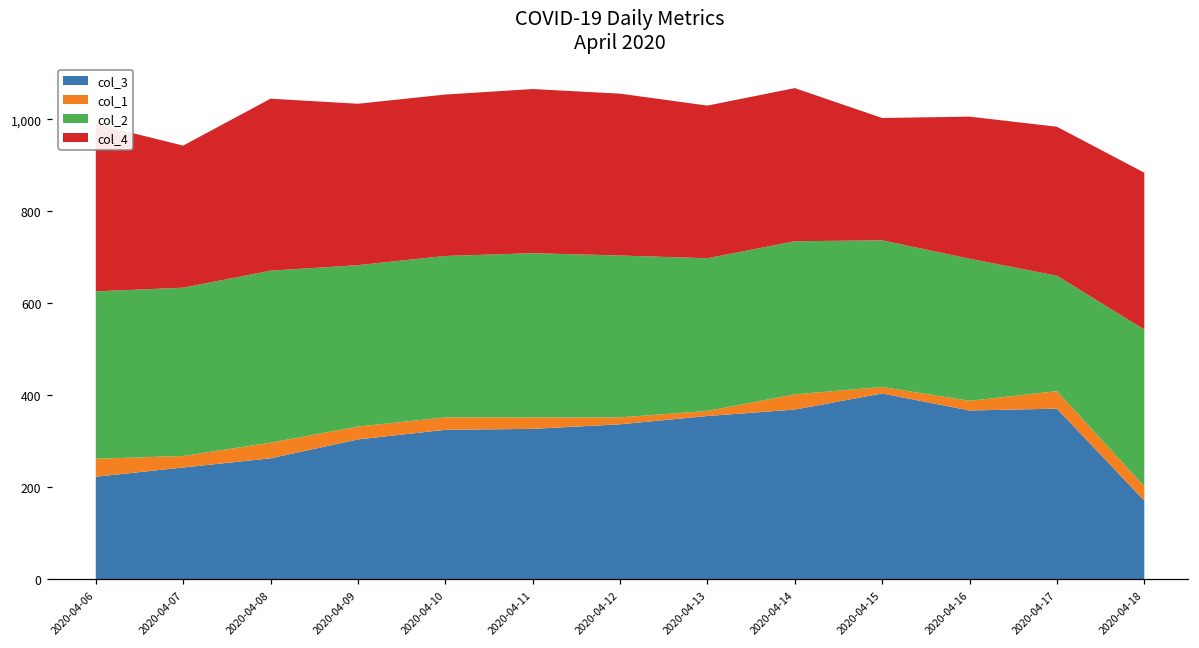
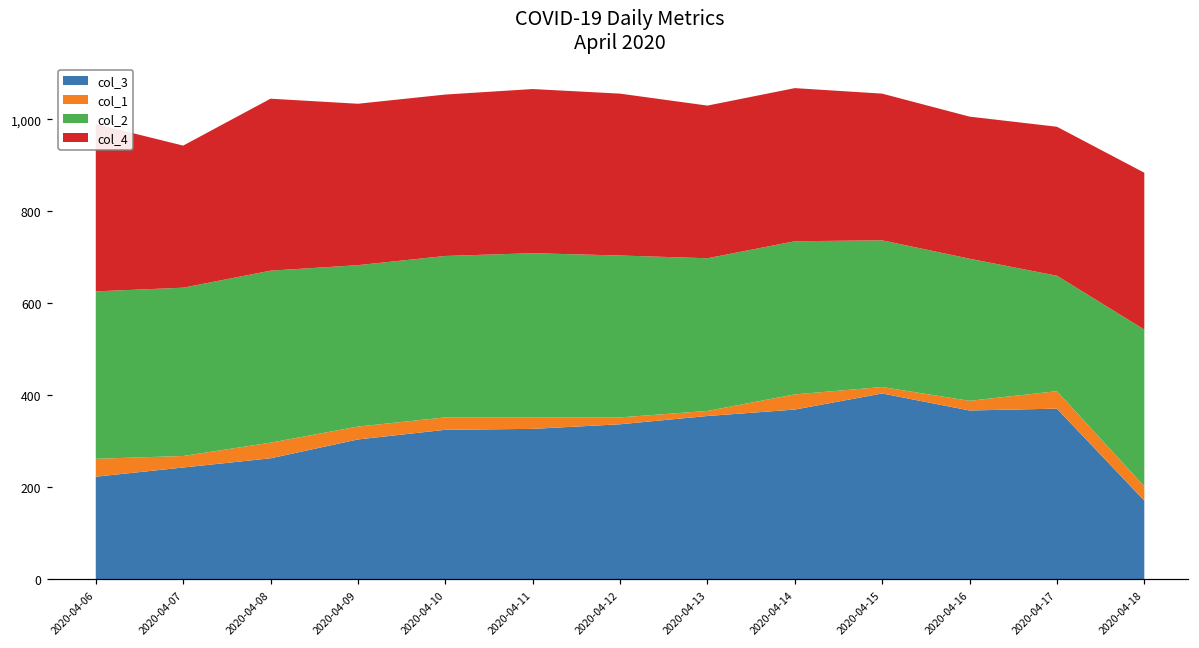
  {
    "col_4": {
      "2020-04-07": 310,
      "2020-04-08": 370,
      "2020-04-09": 350,
      "2020-04-10": 350,
      "2020-04-11": 360,
      "2020-04-12": 350,
      "2020-04-13": 330,
      "2020-04-14": 330,
-     "2020-04-15": 270,
+     "2020-04-15": 320,
      "2020-04-16": 310,
      "2020-04-17": 320,
      "2020-04-18": 340
    }
  }
